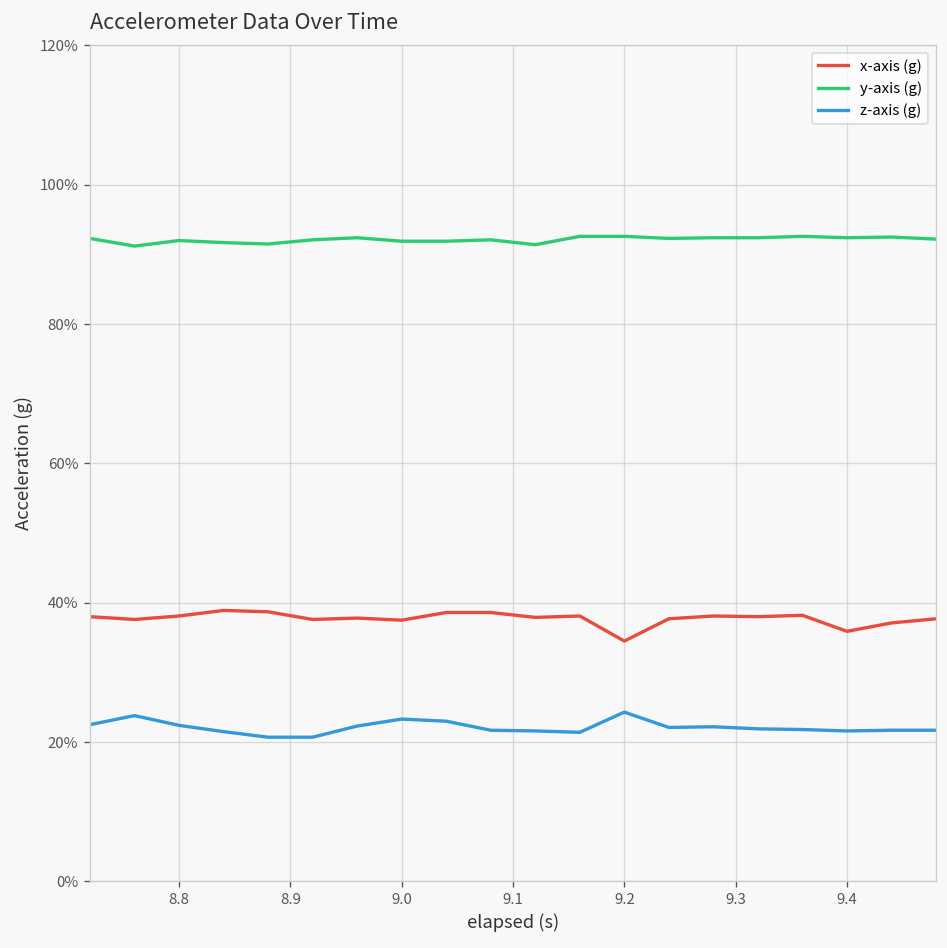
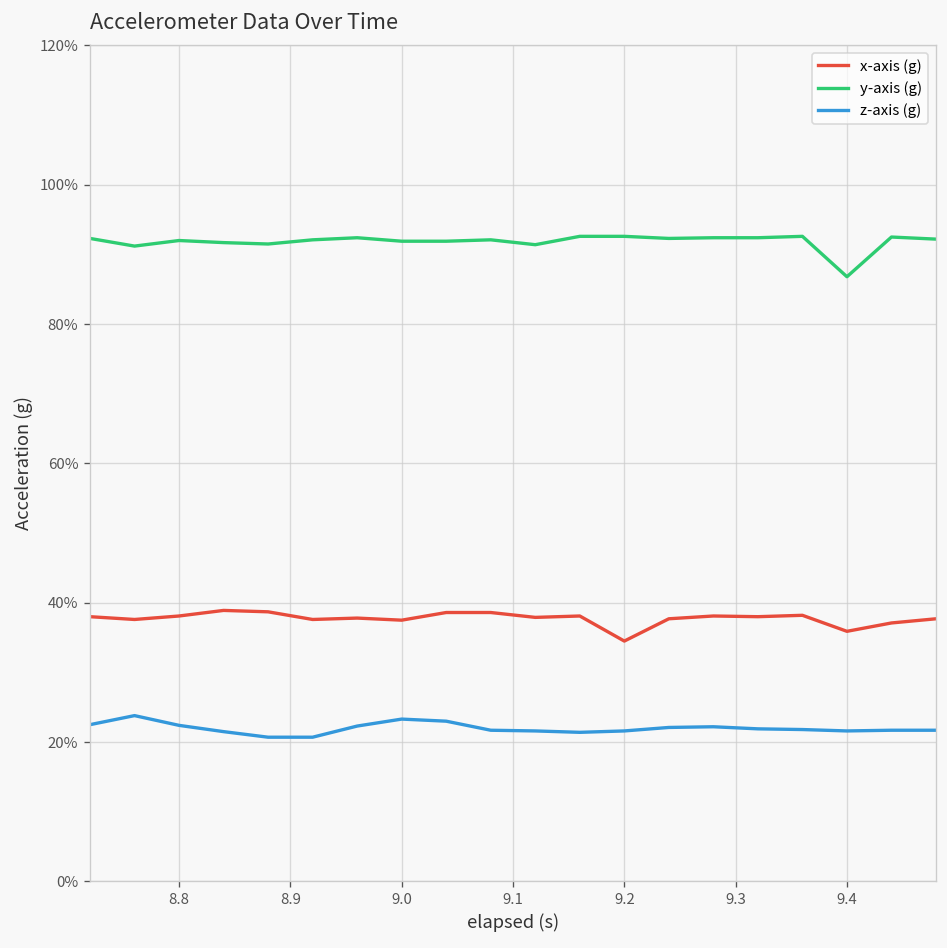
  {
    "x-axis (g)": {
      "8.8": "38%",
      "9.0": "38%",
      "9.2": "35%",
      "9.4": "36%"
    },
    "y-axis (g)": {
      "8.8": "92%",
      "9.0": "92%",
      "9.2": "93%",
-     "9.4": "92%"
+     "9.4": "87%"
    },
    "z-axis (g)": {
      "8.8": "22%",
      "9.0": "23%",
-     "9.2": "24%",
+     "9.2": "22%",
      "9.4": "22%"
    }
  }
